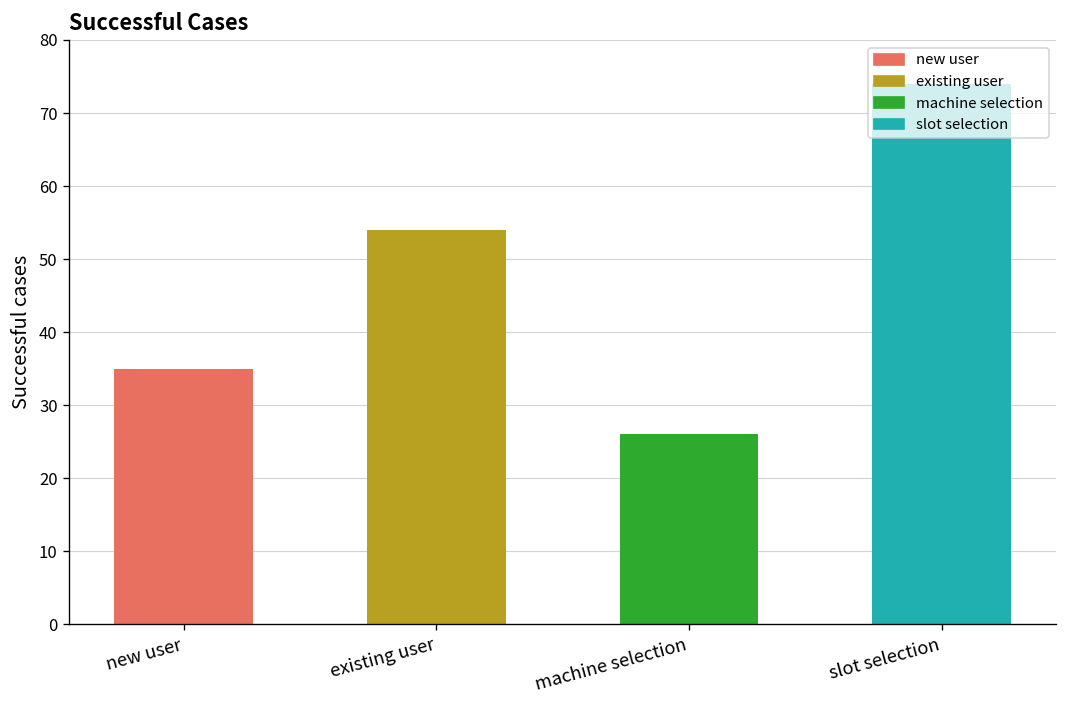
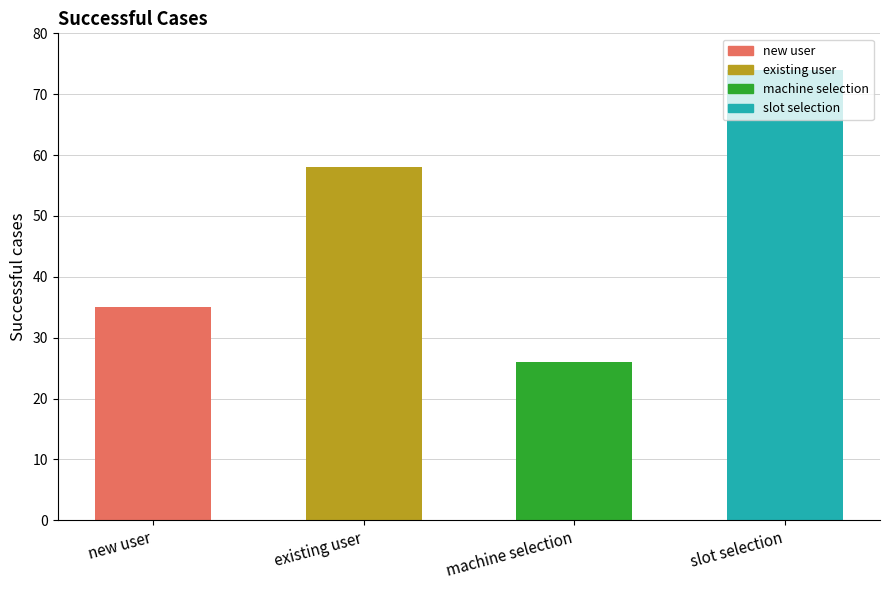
  {
    "new user": 35,
-   "existing user": 54,
+   "existing user": 58,
    "machine selection": 26
  }
